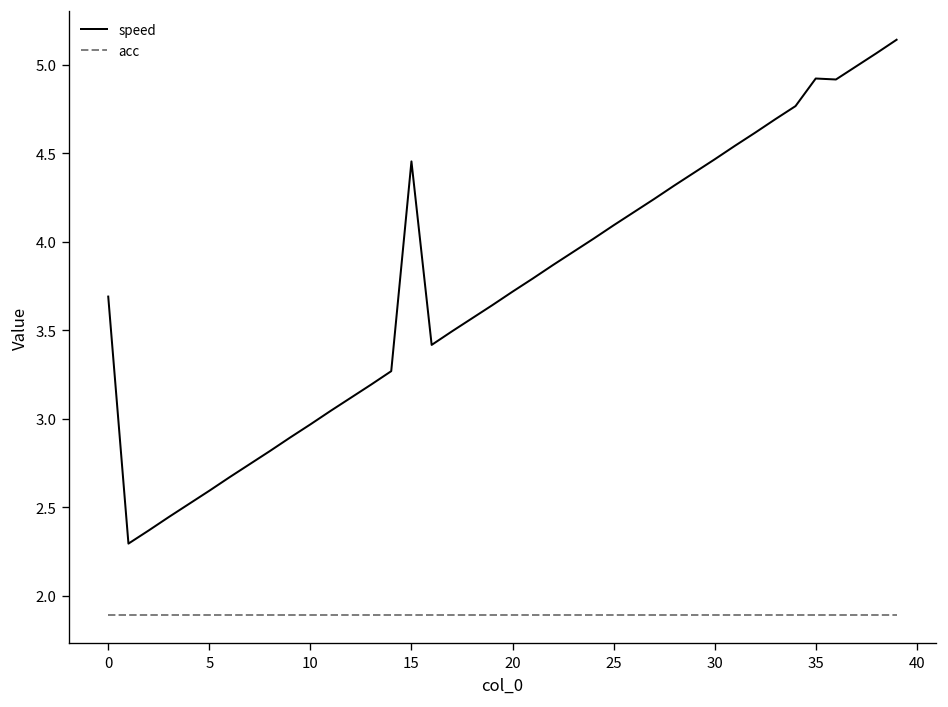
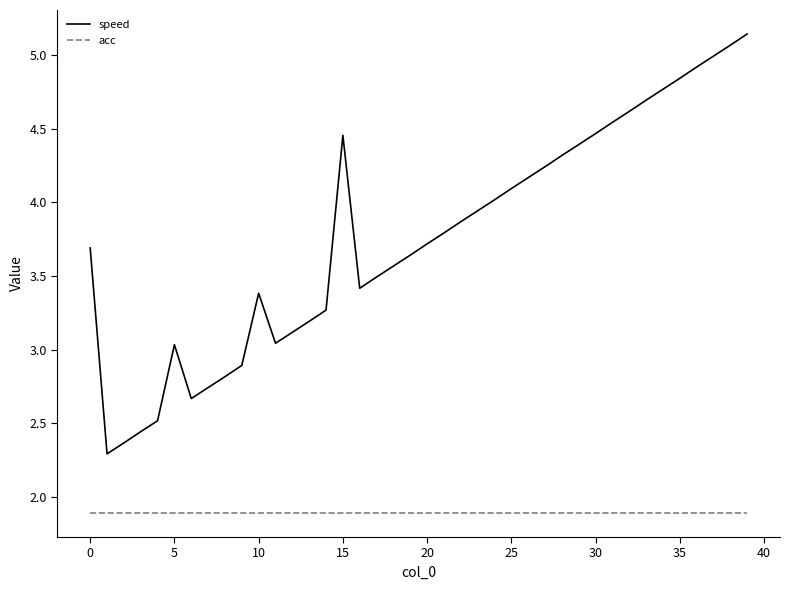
  {
    "speed": {
      "0": 3.69,
-     "5": 2.59,
-     "10": 2.97,
+     "5": 3.03,
+     "10": 3.38,
      "15": 4.45,
      "20": 3.72,
      "25": 4.09,
      "30": 4.47,
-     "35": 4.92
+     "35": 4.84
    },
    "acc": {
      "0": 1.89,
      "5": 1.89,
      "10": 1.89,
      "15": 1.89,
      "20": 1.89,
      "25": 1.89,
      "30": 1.89,
      "35": 1.89
    }
  }
